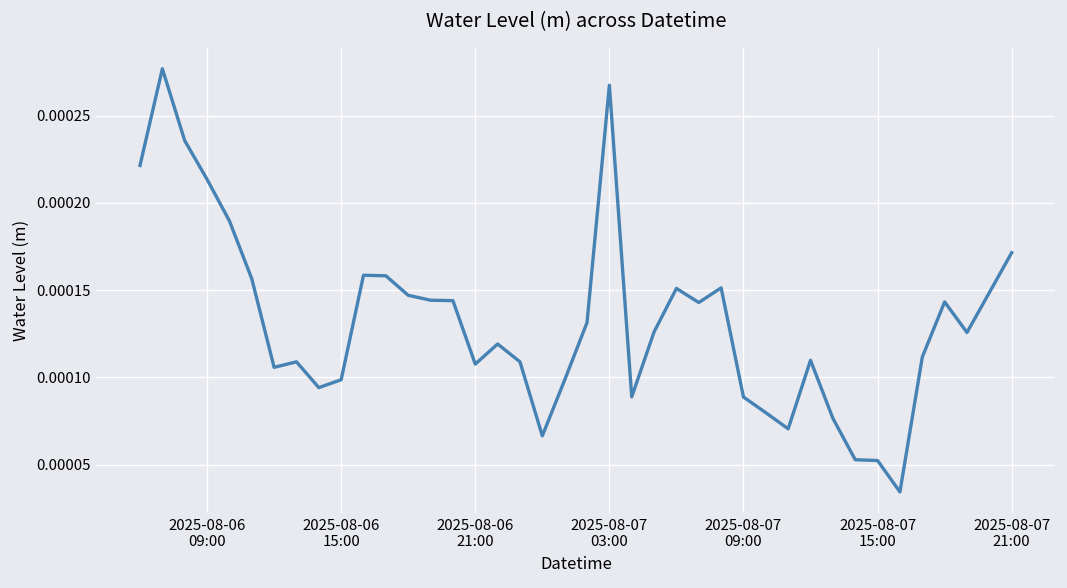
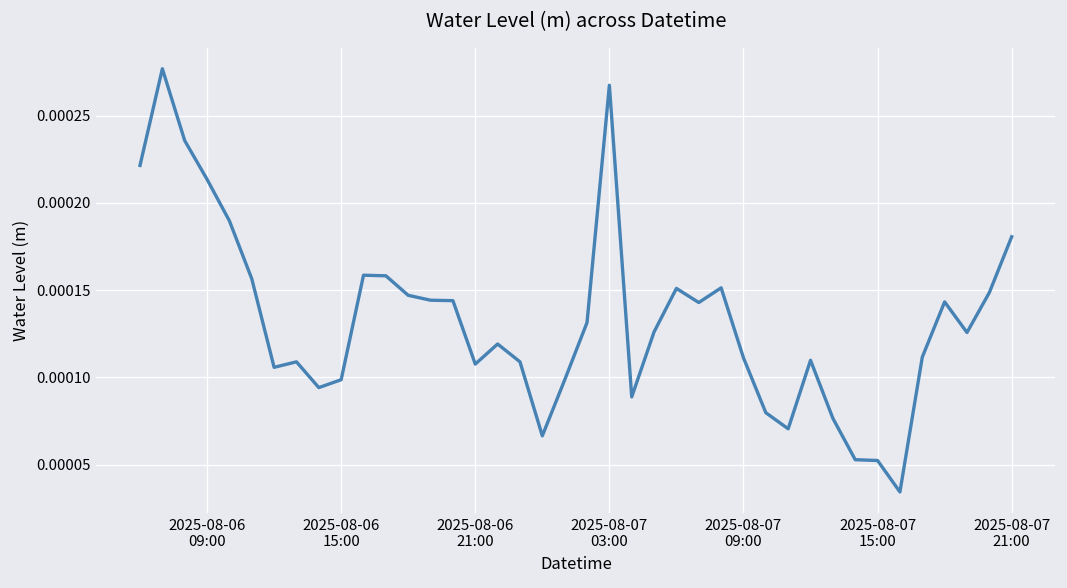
  {
    "2025-08-06 09:00": 0.000214,
    "2025-08-06 15:00": 0.000099,
    "2025-08-06 21:00": 0.000108,
    "2025-08-07 03:00": 0.000268,
-   "2025-08-07 09:00": 0.000089,
+   "2025-08-07 09:00": 0.000111,
    "2025-08-07 15:00": 0.000052,
-   "2025-08-07 21:00": 0.000172
+   "2025-08-07 21:00": 0.000181
  }
